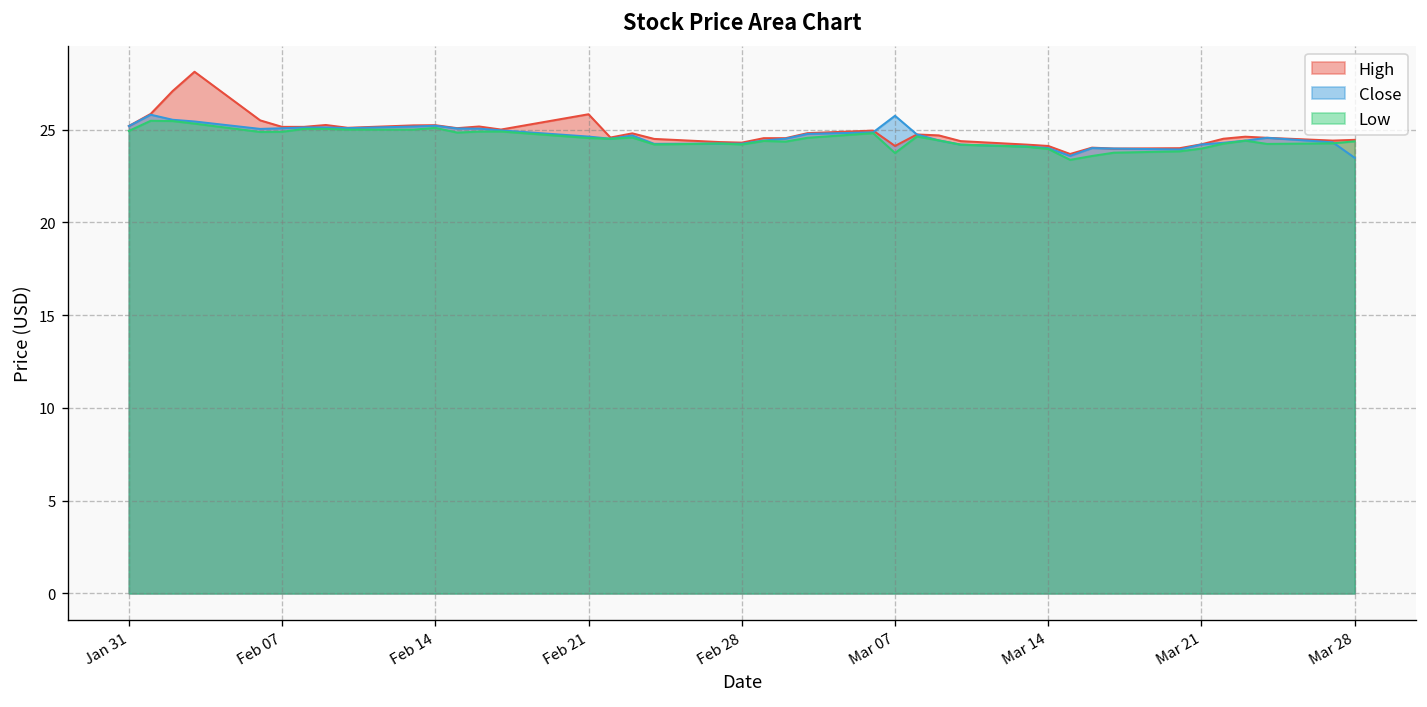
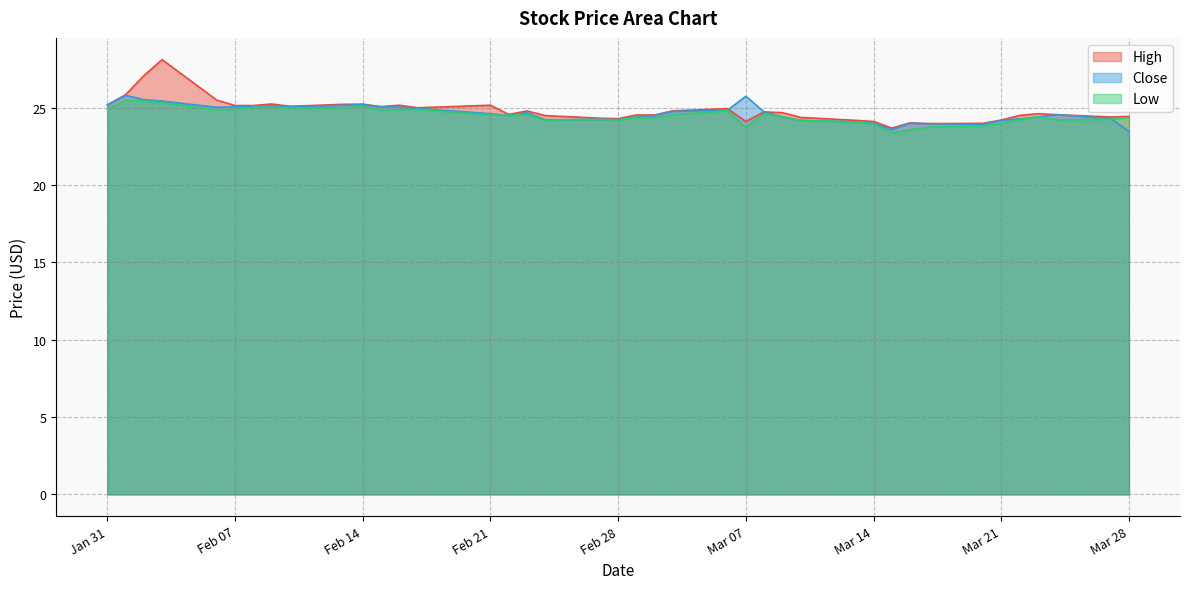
  {
    "High": {
-     "Feb 21": 25.8,
+     "Feb 21": 25.2,
      "Mar 07": 24.1
    },
    "Close": {
      "Mar 07": 25.7,
      "Mar 28": 23.5
    },
    "Low": {
      "Jan 31": 24.9,
      "Feb 07": 24.9,
      "Mar 07": 23.7,
      "Mar 21": 24.0
    }
  }
